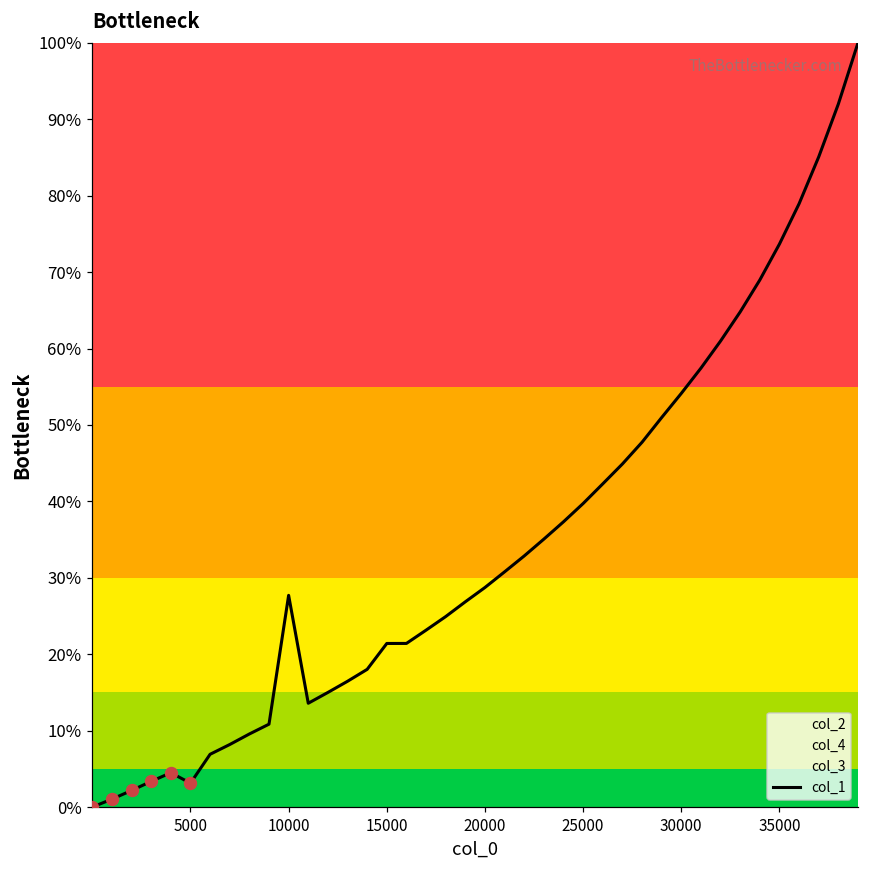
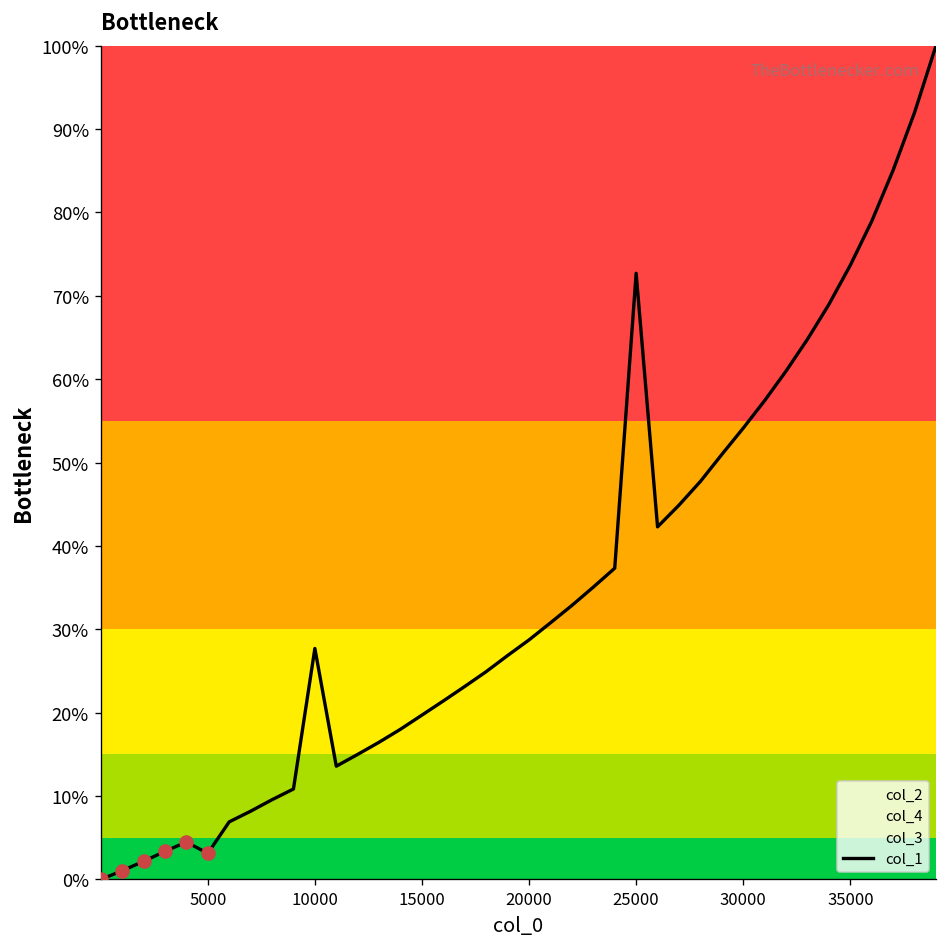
  {
    "col_1": {
      "10000": "28%",
-     "15000": "21%",
+     "15000": "20%",
      "20000": "29%",
-     "25000": "40%",
+     "25000": "73%",
      "30000": "54%",
      "35000": "74%"
    }
  }
